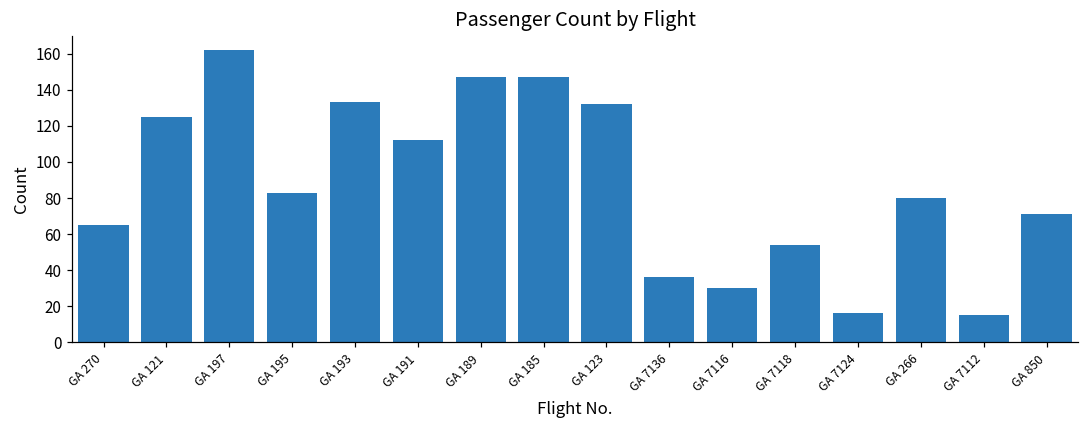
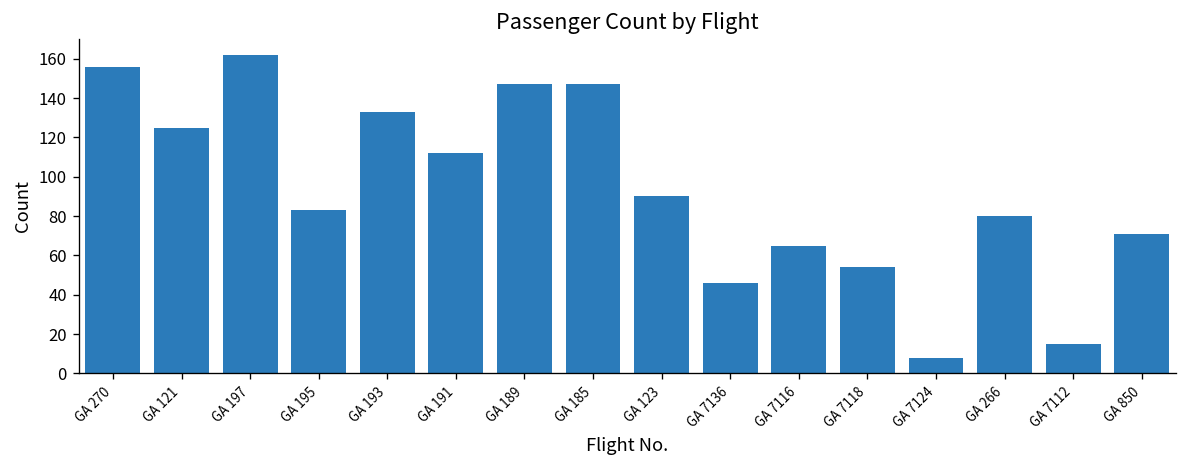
  {
-   "GA 270": 65,
+   "GA 270": 156,
    "GA 121": 125,
    "GA 197": 162,
    "GA 195": 83,
    "GA 193": 133,
    "GA 191": 112,
    "GA 189": 147,
    "GA 185": 147,
-   "GA 123": 132,
-   "GA 7136": 36,
-   "GA 7116": 30,
+   "GA 123": 90,
+   "GA 7136": 46,
+   "GA 7116": 65,
    "GA 7118": 54,
-   "GA 7124": 16,
+   "GA 7124": 8,
    "GA 266": 80,
    "GA 7112": 15,
    "GA 850": 71
  }
